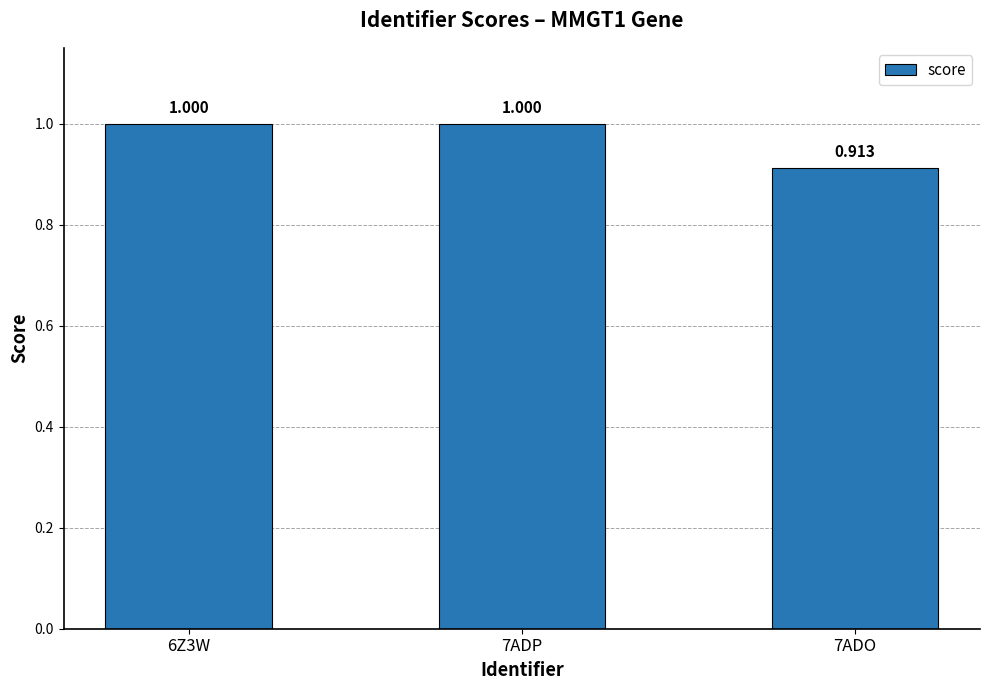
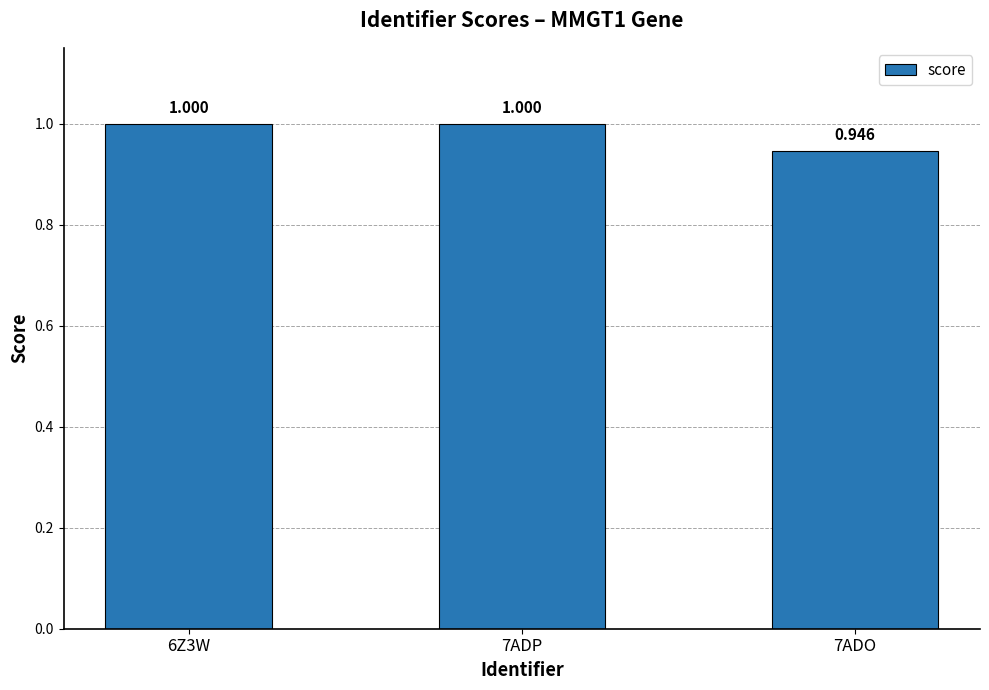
  {
    "6Z3W": 1.000,
    "7ADP": 1.000,
-   "7ADO": 0.913
+   "7ADO": 0.946
  }
